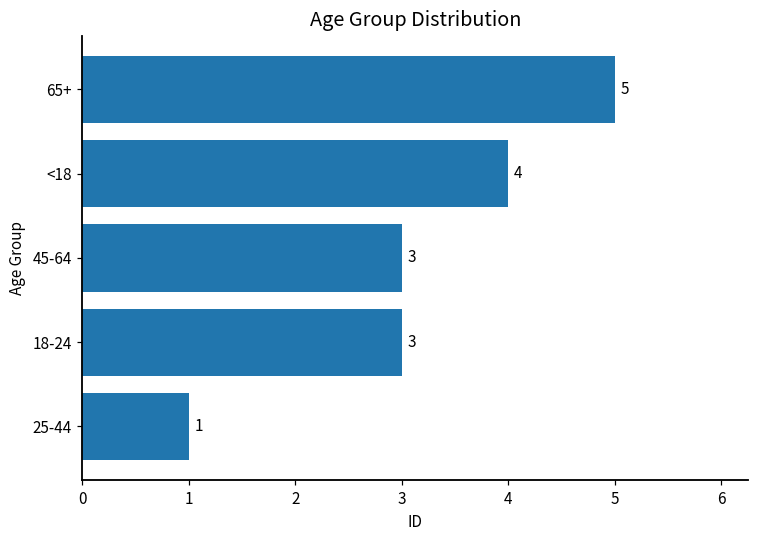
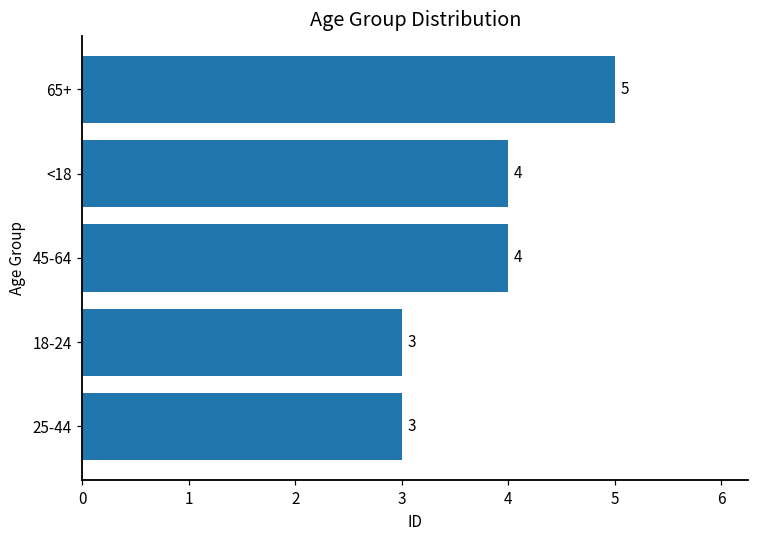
  {
    "65+": 5,
    "<18": 4,
-   "45-64": 3,
+   "45-64": 4,
    "18-24": 3,
-   "25-44": 1
+   "25-44": 3
  }
